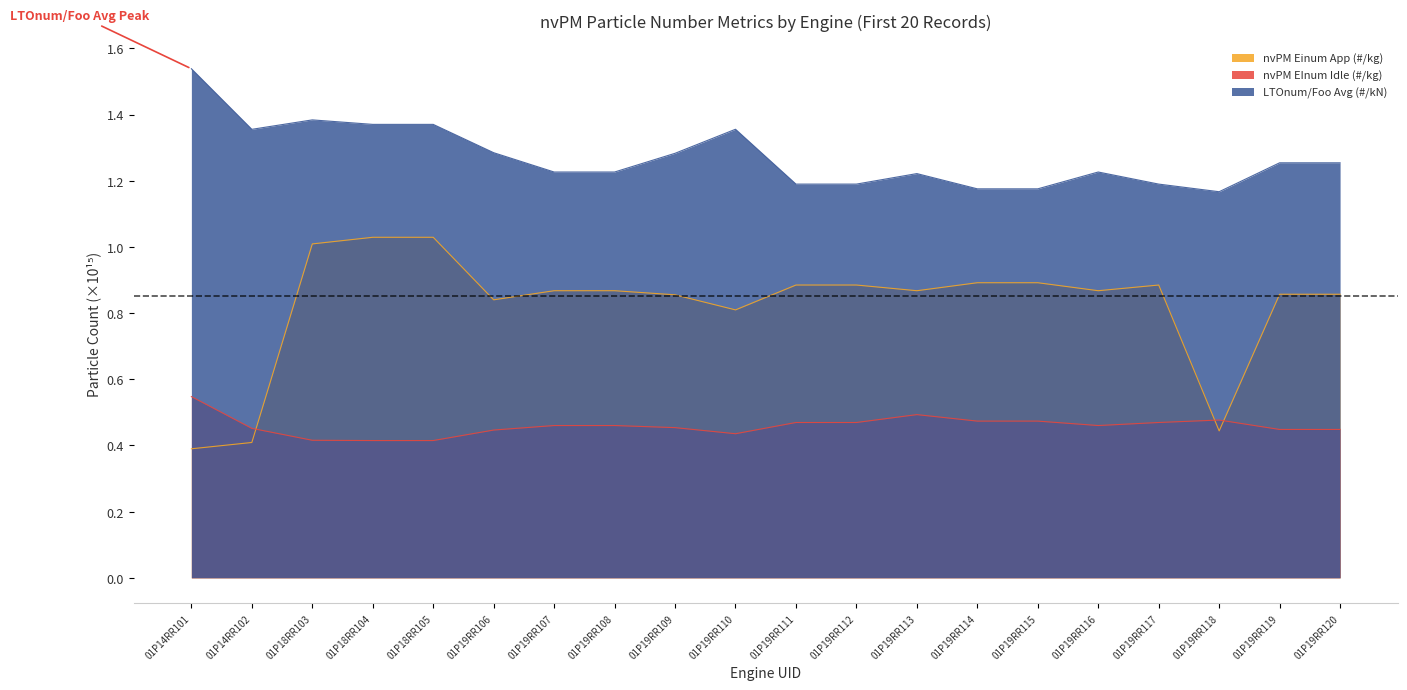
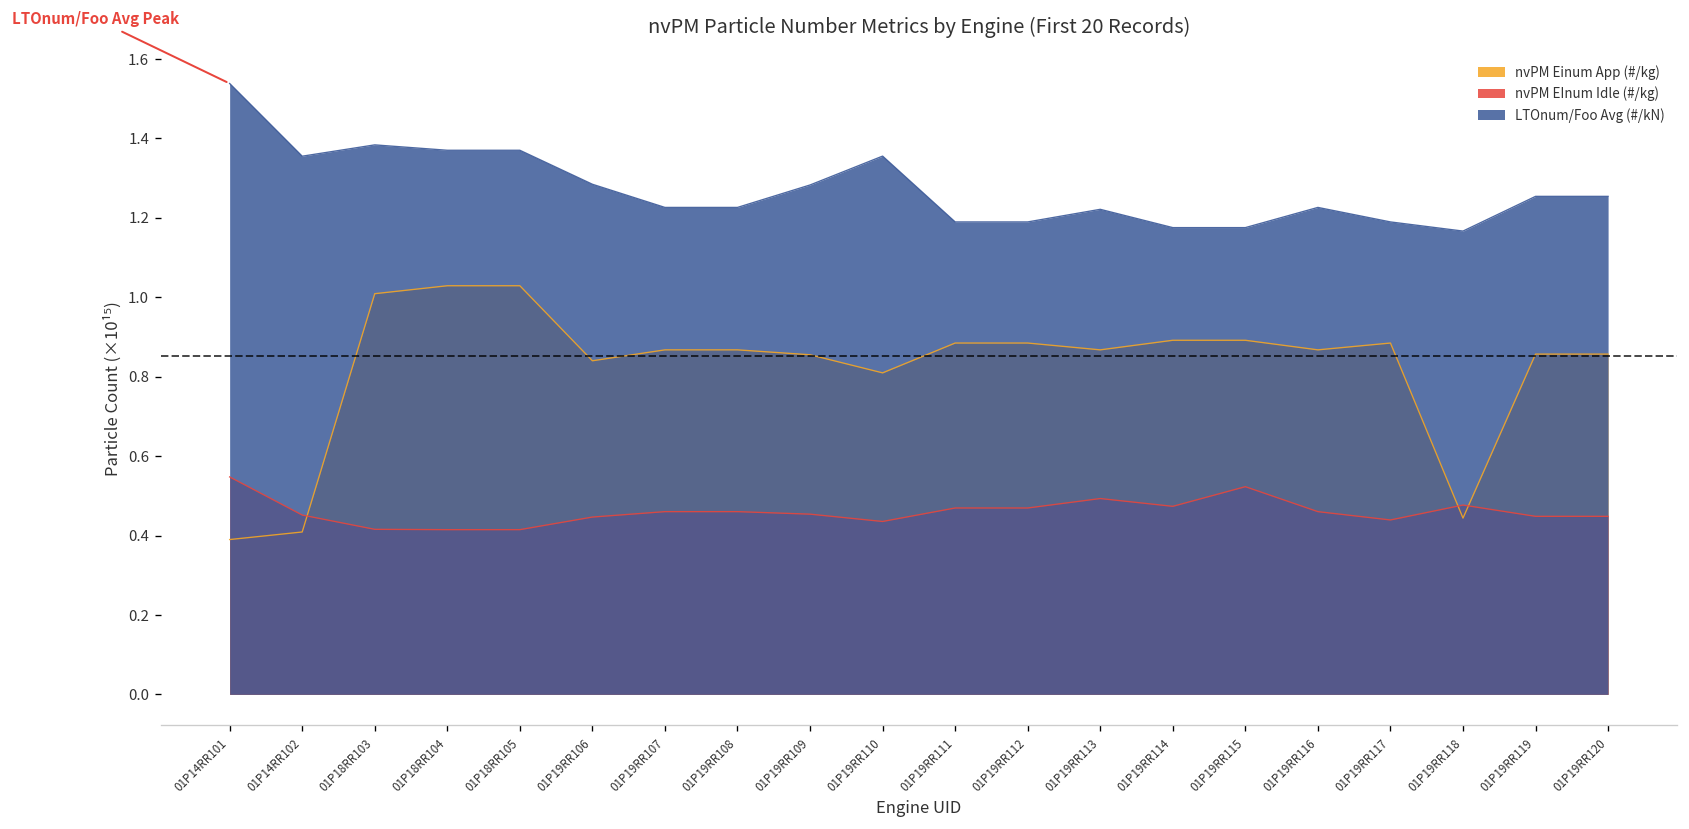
  {
    "nvPM Einum App (#/kg)": {
      "01P14RR101": 0.39,
      "01P14RR102": 0.41,
      "01P18RR103": 1.01,
      "01P18RR104": 1.03,
      "01P18RR105": 1.03,
      "01P19RR106": 0.84,
      "01P19RR107": 0.87,
      "01P19RR108": 0.87,
      "01P19RR109": 0.86,
      "01P19RR110": 0.81,
      "01P19RR111": 0.88,
      "01P19RR112": 0.88,
      "01P19RR113": 0.87,
      "01P19RR114": 0.89,
      "01P19RR115": 0.89,
      "01P19RR116": 0.87,
      "01P19RR117": 0.88,
      "01P19RR118": 0.44,
      "01P19RR119": 0.86,
      "01P19RR120": 0.86
    },
    "nvPM EInum Idle (#/kg)": {
      "01P14RR101": 0.55,
      "01P14RR102": 0.45,
      "01P18RR103": 0.42,
      "01P18RR104": 0.41,
      "01P18RR105": 0.41,
      "01P19RR106": 0.45,
      "01P19RR107": 0.46,
      "01P19RR108": 0.46,
      "01P19RR109": 0.45,
      "01P19RR110": 0.44,
      "01P19RR111": 0.47,
      "01P19RR112": 0.47,
      "01P19RR113": 0.49,
      "01P19RR114": 0.47,
-     "01P19RR115": 0.47,
+     "01P19RR115": 0.52,
      "01P19RR116": 0.46,
-     "01P19RR117": 0.47,
+     "01P19RR117": 0.44,
      "01P19RR118": 0.48,
      "01P19RR119": 0.45,
      "01P19RR120": 0.45
    },
    "LTOnum/Foo Avg (#/kN)": {
      "01P14RR101": 1.54,
      "01P14RR102": 1.36,
      "01P18RR103": 1.38,
      "01P18RR104": 1.37,
      "01P18RR105": 1.37,
      "01P19RR106": 1.28,
      "01P19RR107": 1.23,
      "01P19RR108": 1.23,
      "01P19RR109": 1.28,
      "01P19RR110": 1.36,
      "01P19RR111": 1.19,
      "01P19RR112": 1.19,
      "01P19RR113": 1.22,
      "01P19RR114": 1.18,
      "01P19RR115": 1.18,
      "01P19RR116": 1.23,
      "01P19RR117": 1.19,
      "01P19RR118": 1.17,
      "01P19RR119": 1.25,
      "01P19RR120": 1.25
    }
  }
